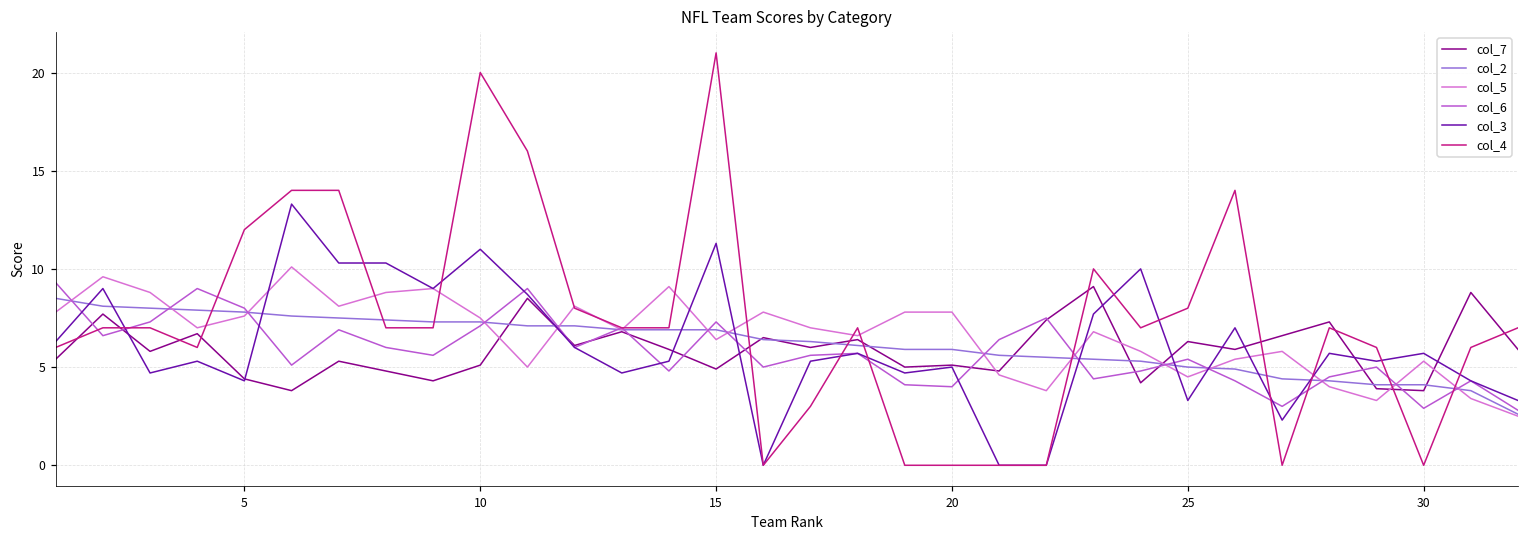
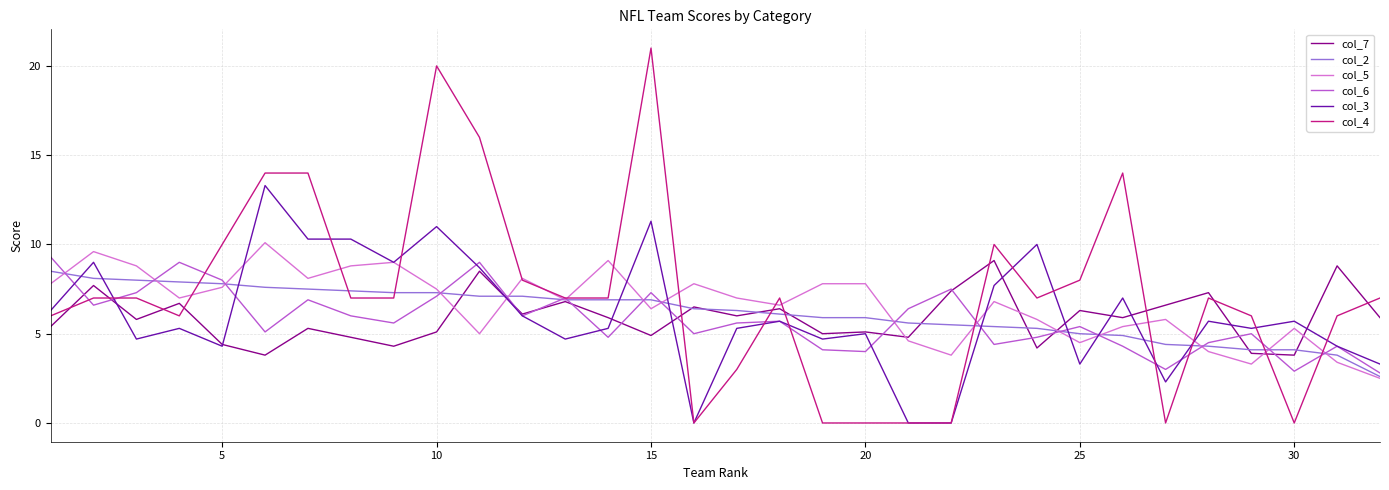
  {
    "col_4": {
-     "5": 12,
+     "5": 10,
      "10": 20,
      "15": 21,
      "20": 0,
      "25": 8,
      "30": 0
    }
  }
